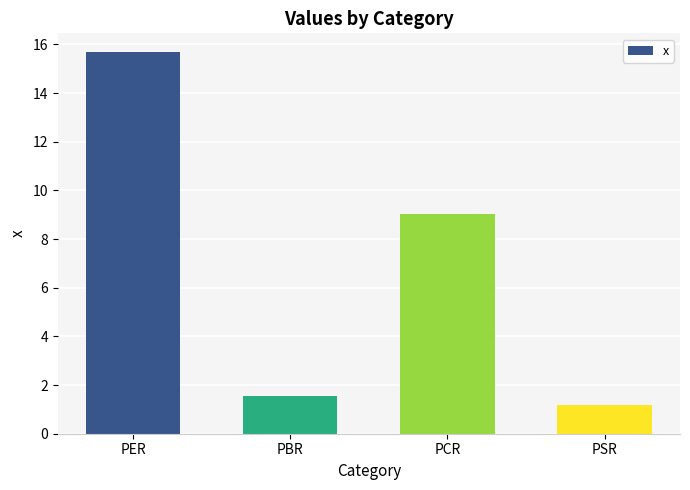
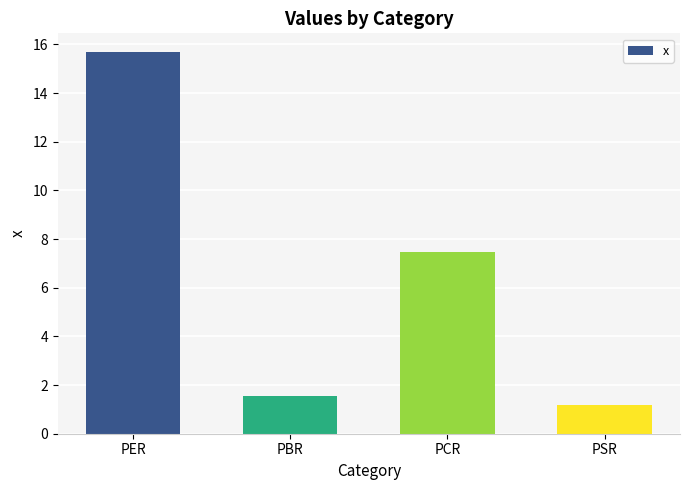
  {
    "PER": 15.7,
    "PBR": 1.5,
-   "PCR": 9.0,
+   "PCR": 7.5,
    "PSR": 1.2
  }
